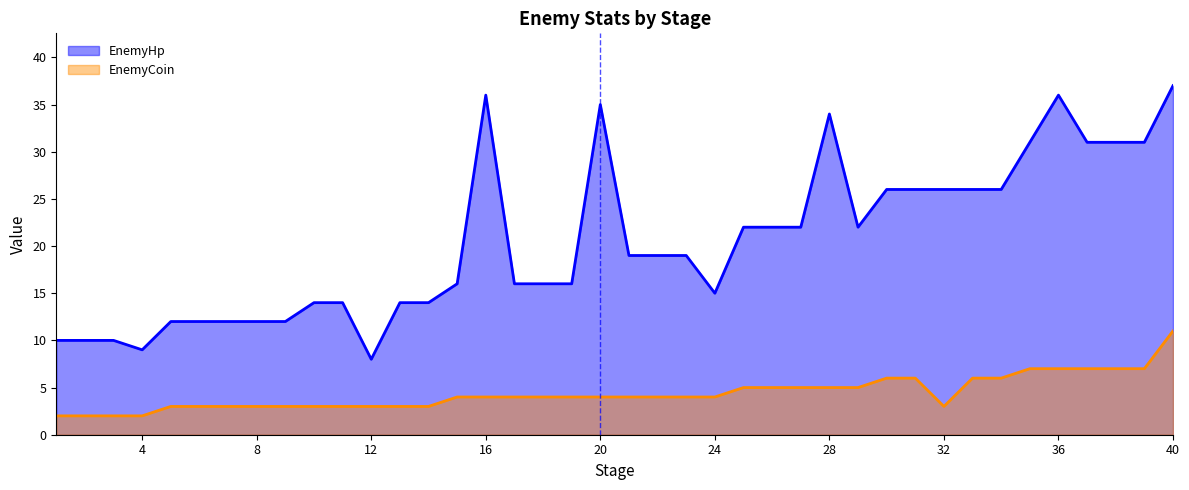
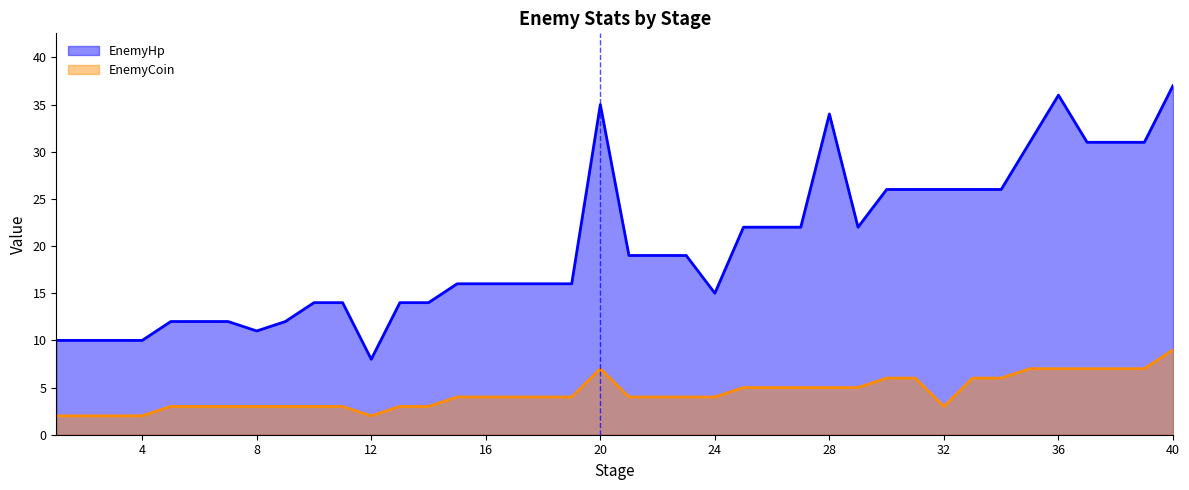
  {
    "EnemyHp": {
-     "4": 9,
-     "8": 12,
+     "4": 10,
+     "8": 11,
      "12": 8,
-     "16": 36,
+     "16": 16,
      "20": 35,
      "24": 15,
      "28": 34,
      "32": 26,
      "36": 36,
      "40": 37
    },
    "EnemyCoin": {
      "4": 2,
      "8": 3,
-     "12": 3,
+     "12": 2,
      "16": 4,
-     "20": 4,
+     "20": 7,
      "24": 4,
      "28": 5,
      "32": 3,
      "36": 7,
-     "40": 11
+     "40": 9
    }
  }
